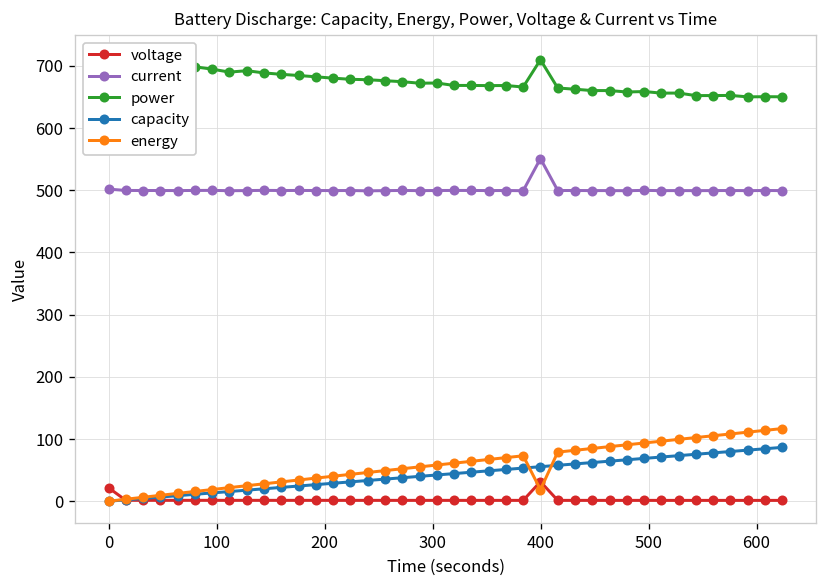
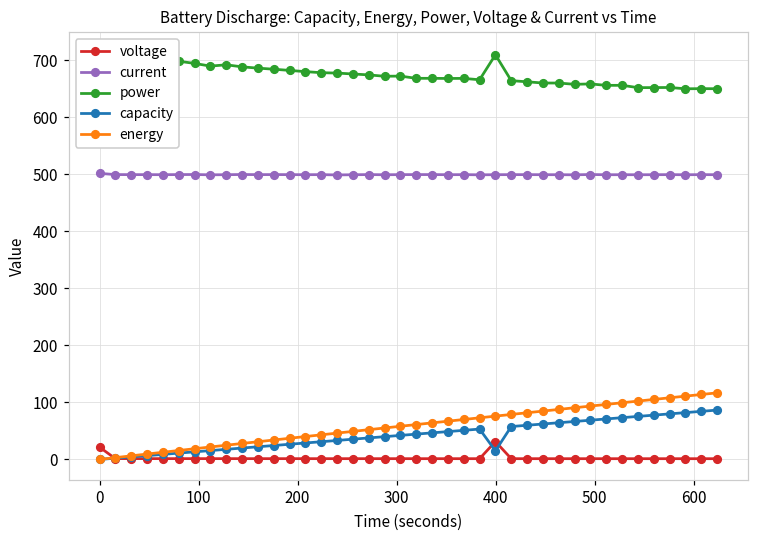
  {
    "voltage": {
      "0": 20,
      "400": 30
    },
    "current": {
      "0": 500,
-     "400": 550
+     "400": 500
    },
    "power": {
      "400": 710
    },
    "capacity": {
-     "400": 60
+     "400": 20
    },
    "energy": {
-     "400": 20
+     "400": 80
    }
  }
